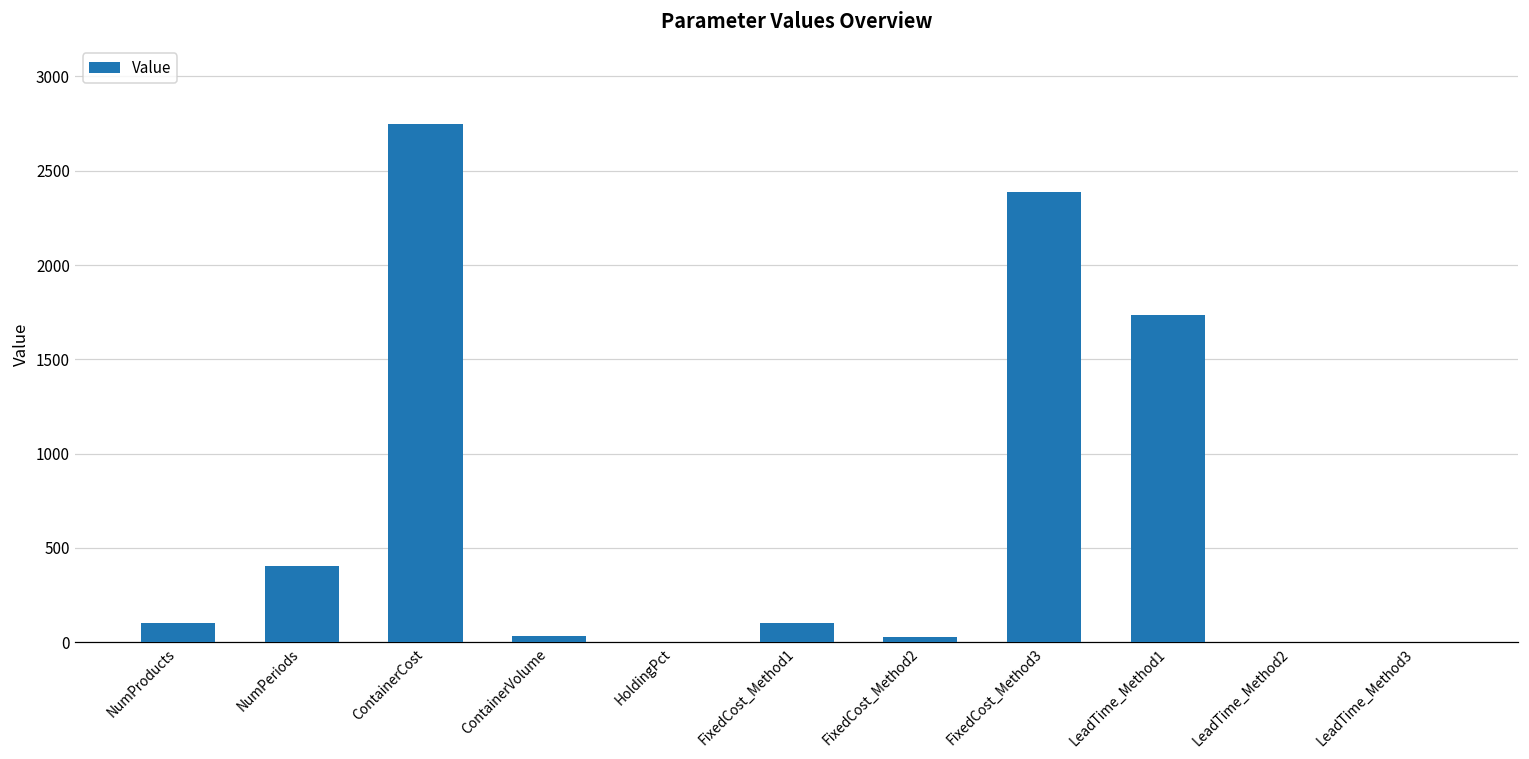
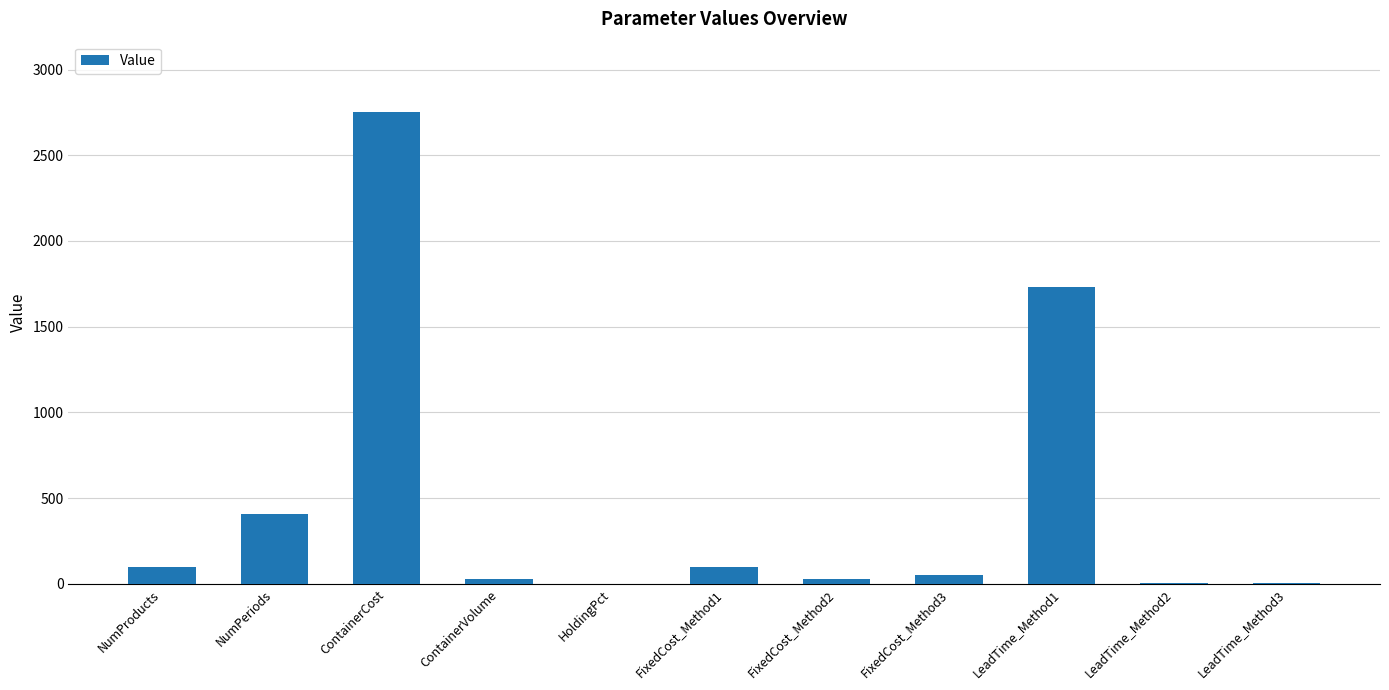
  {
    "NumProducts": 100,
    "NumPeriods": 410,
    "ContainerCost": 2750,
    "ContainerVolume": 30,
    "FixedCost_Method1": 100,
    "FixedCost_Method2": 30,
-   "FixedCost_Method3": 2390,
+   "FixedCost_Method3": 50,
    "LeadTime_Method1": 1730
  }
